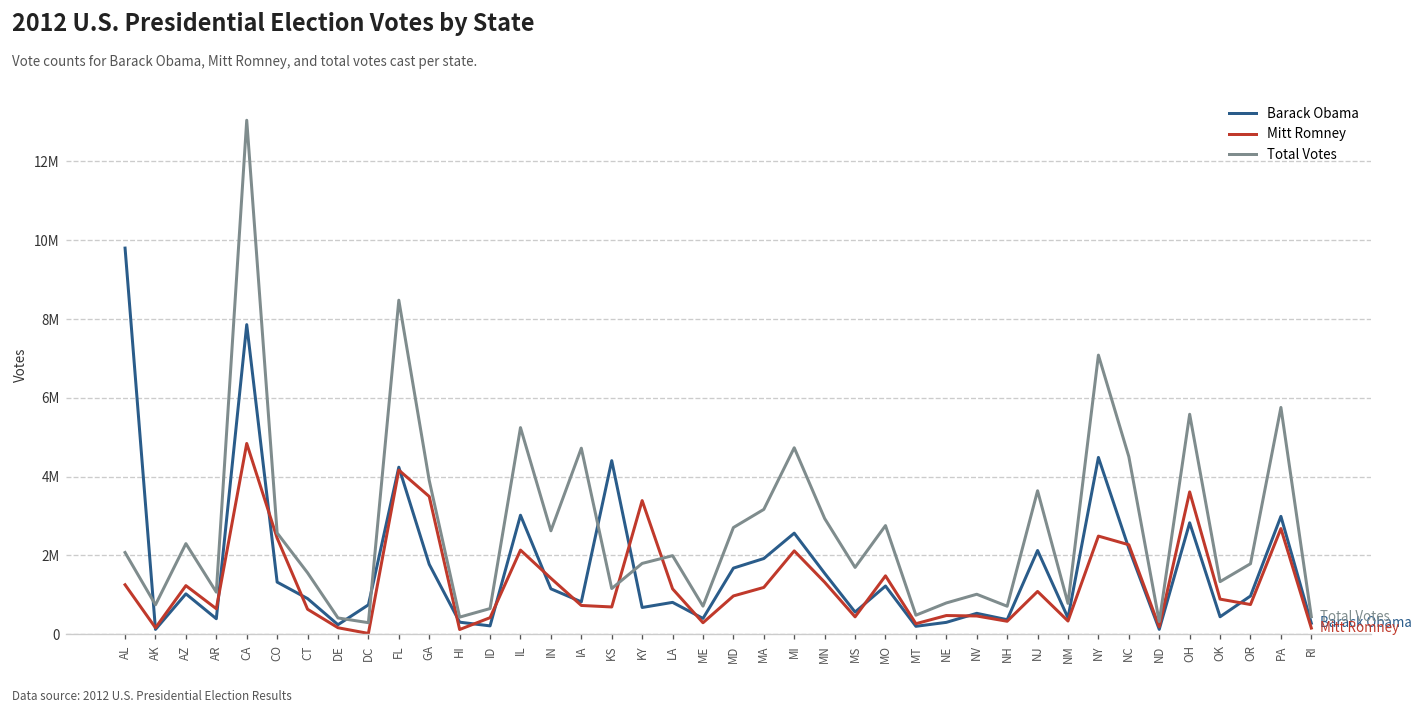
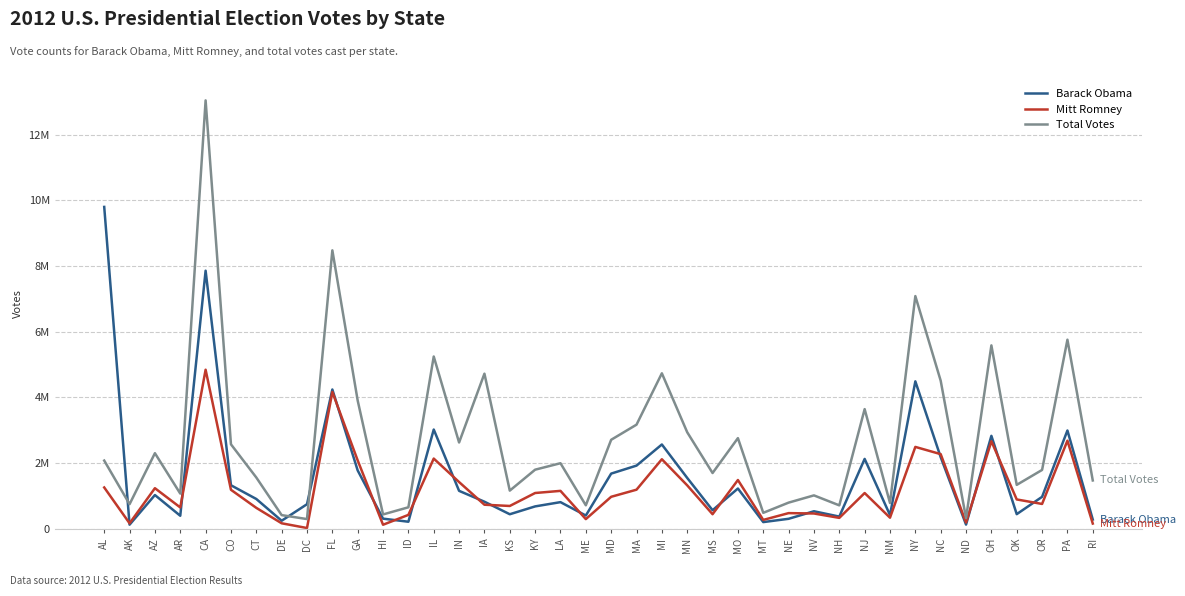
  {
    "Barack Obama": {
      "AL": 9800000,
      "AZ": 1000000,
      "AR": 400000,
      "CA": 7900000,
      "CO": 1300000,
      "CT": 900000,
      "DC": 700000,
      "GA": 1800000,
      "HI": 300000,
      "ID": 200000,
      "IL": 3000000,
      "IN": 1200000,
      "IA": 800000,
-     "KS": 4400000,
+     "KS": 400000,
      "KY": 700000,
      "LA": 800000,
      "ME": 400000,
      "MD": 1700000,
      "MA": 1900000,
      "MI": 2600000,
      "MN": 1500000,
      "MS": 600000,
      "MO": 1200000,
      "NE": 300000,
      "NJ": 2100000,
      "NM": 400000,
      "NY": 4500000,
      "NC": 2200000,
      "OH": 2800000,
      "OK": 400000,
      "OR": 1000000,
      "PA": 3000000,
      "RI": 300000
    },
    "Mitt Romney": {
      "AL": 1300000,
      "AZ": 1200000,
      "AR": 600000,
      "CA": 4800000,
-     "CO": 2400000,
+     "CO": 1200000,
      "CT": 600000,
      "DC": 0,
-     "GA": 3500000,
+     "GA": 2100000,
      "HI": 100000,
      "ID": 400000,
      "IL": 2100000,
      "IN": 1400000,
      "IA": 700000,
      "KS": 700000,
-     "KY": 3400000,
+     "KY": 1100000,
      "LA": 1200000,
      "ME": 300000,
      "MD": 1000000,
      "MA": 1200000,
      "MI": 2100000,
      "MN": 1300000,
      "MS": 400000,
      "MO": 1500000,
      "NE": 500000,
      "NJ": 1100000,
      "NM": 300000,
      "NY": 2500000,
      "NC": 2300000,
-     "OH": 3600000,
+     "OH": 2700000,
      "OK": 900000,
      "OR": 800000,
      "PA": 2700000,
      "RI": 200000
    },
    "Total Votes": {
      "AL": 2100000,
      "AK": 700000,
      "AZ": 2300000,
      "AR": 1100000,
      "CA": 13000000,
      "CO": 2600000,
      "CT": 1600000,
      "DE": 400000,
      "DC": 300000,
      "FL": 8500000,
      "GA": 3900000,
      "HI": 400000,
      "ID": 700000,
      "IL": 5200000,
      "IN": 2600000,
      "IA": 4700000,
      "KS": 1200000,
      "KY": 1800000,
      "LA": 2000000,
      "ME": 700000,
      "MD": 2700000,
      "MA": 3200000,
      "MI": 4700000,
      "MN": 2900000,
      "MS": 1700000,
      "MO": 2800000,
      "MT": 500000,
      "NE": 800000,
      "NV": 1000000,
      "NH": 700000,
      "NJ": 3600000,
      "NM": 800000,
      "NY": 7100000,
      "NC": 4500000,
      "ND": 300000,
      "OH": 5600000,
      "OK": 1300000,
      "OR": 1800000,
      "PA": 5800000,
-     "RI": 400000
+     "RI": 1500000
    }
  }
